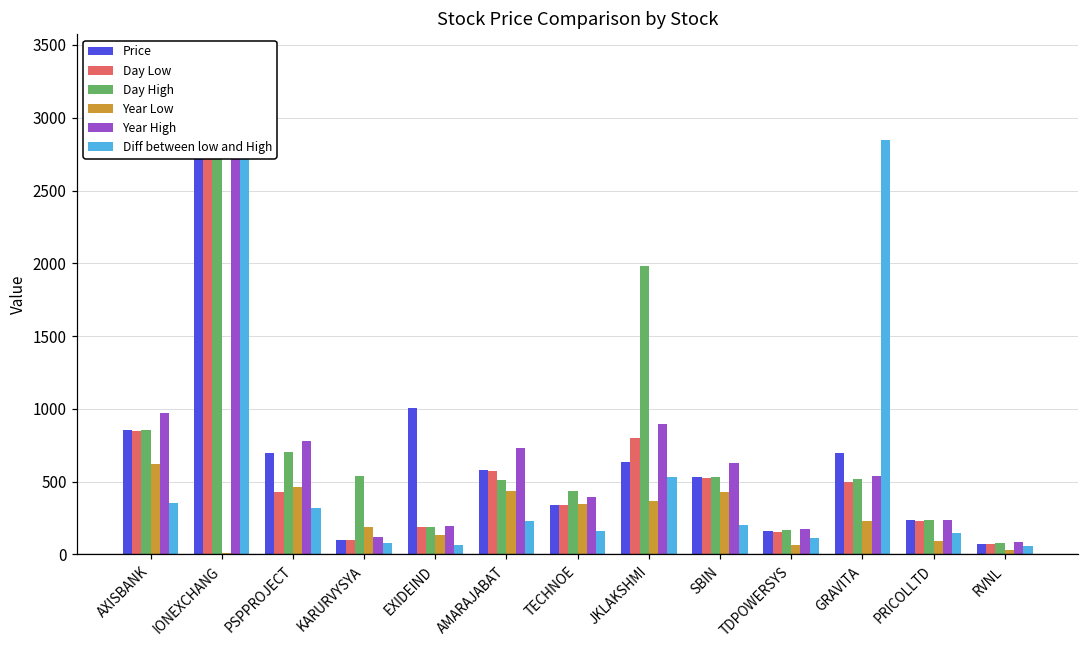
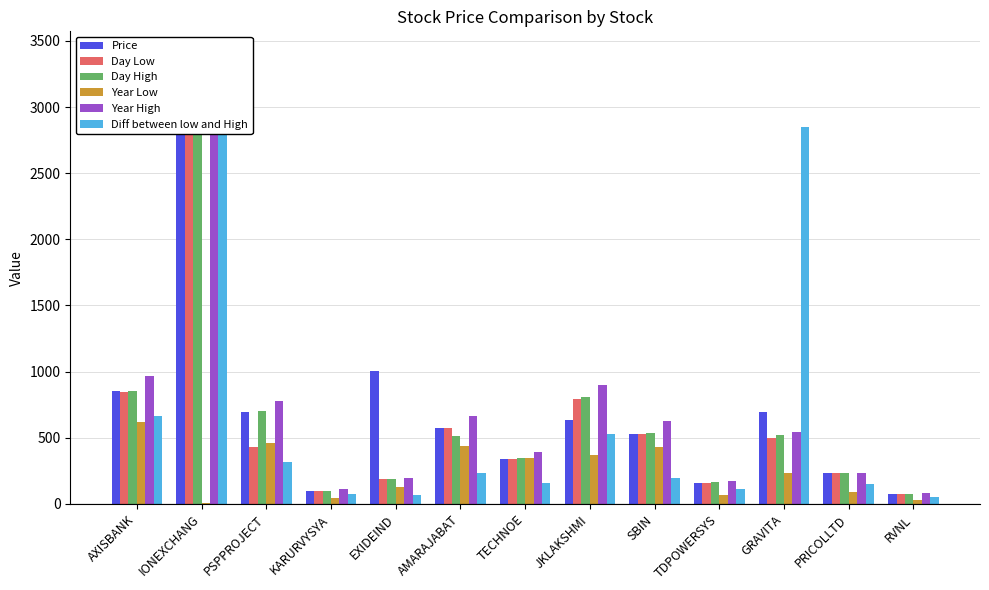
  {
    "Price": {
      "AXISBANK": 850,
      "PSPPROJECT": 700,
      "KARURVYSYA": 100,
      "EXIDEIND": 1010,
      "AMARAJABAT": 580,
      "TECHNOE": 340,
      "JKLAKSHMI": 630,
      "SBIN": 530,
      "TDPOWERSYS": 160,
      "GRAVITA": 700,
      "PRICOLLTD": 230,
      "RVNL": 70
    },
    "Day Low": {
      "AXISBANK": 850,
      "PSPPROJECT": 430,
      "KARURVYSYA": 100,
      "EXIDEIND": 180,
      "AMARAJABAT": 570,
      "TECHNOE": 340,
      "JKLAKSHMI": 800,
      "SBIN": 530,
      "TDPOWERSYS": 160,
      "GRAVITA": 500,
      "PRICOLLTD": 230,
      "RVNL": 70
    },
    "Day High": {
      "AXISBANK": 860,
      "PSPPROJECT": 700,
-     "KARURVYSYA": 540,
+     "KARURVYSYA": 100,
      "EXIDEIND": 190,
      "AMARAJABAT": 510,
-     "TECHNOE": 430,
-     "JKLAKSHMI": 1980,
+     "TECHNOE": 350,
+     "JKLAKSHMI": 810,
      "SBIN": 530,
      "TDPOWERSYS": 160,
      "GRAVITA": 520,
      "PRICOLLTD": 240,
      "RVNL": 70
    },
    "Year Low": {
      "AXISBANK": 620,
      "PSPPROJECT": 460,
-     "KARURVYSYA": 190,
+     "KARURVYSYA": 40,
      "EXIDEIND": 130,
      "AMARAJABAT": 440,
      "TECHNOE": 350,
      "JKLAKSHMI": 370,
      "SBIN": 430,
      "TDPOWERSYS": 70,
      "GRAVITA": 230,
      "PRICOLLTD": 90,
      "RVNL": 30
    },
    "Year High": {
      "AXISBANK": 970,
      "PSPPROJECT": 780,
      "KARURVYSYA": 120,
      "EXIDEIND": 190,
-     "AMARAJABAT": 730,
+     "AMARAJABAT": 670,
      "TECHNOE": 390,
      "JKLAKSHMI": 900,
      "SBIN": 630,
      "TDPOWERSYS": 170,
      "GRAVITA": 540,
      "PRICOLLTD": 240,
      "RVNL": 80
    },
    "Diff between low and High": {
-     "AXISBANK": 350,
+     "AXISBANK": 670,
      "PSPPROJECT": 320,
      "KARURVYSYA": 80,
      "EXIDEIND": 60,
      "AMARAJABAT": 230,
      "TECHNOE": 160,
      "JKLAKSHMI": 530,
      "SBIN": 200,
      "TDPOWERSYS": 110,
      "GRAVITA": 2850,
      "PRICOLLTD": 150,
      "RVNL": 60
    }
  }
